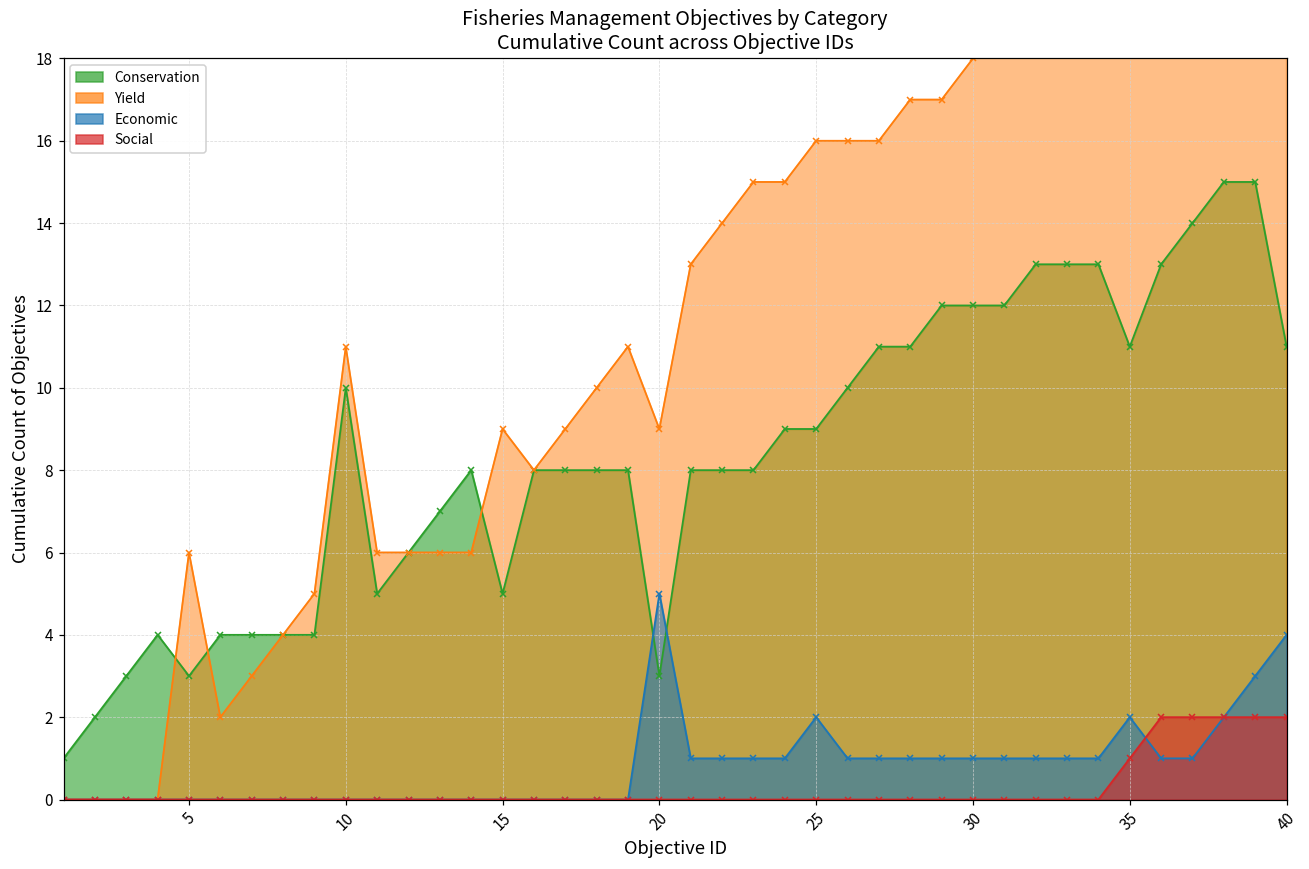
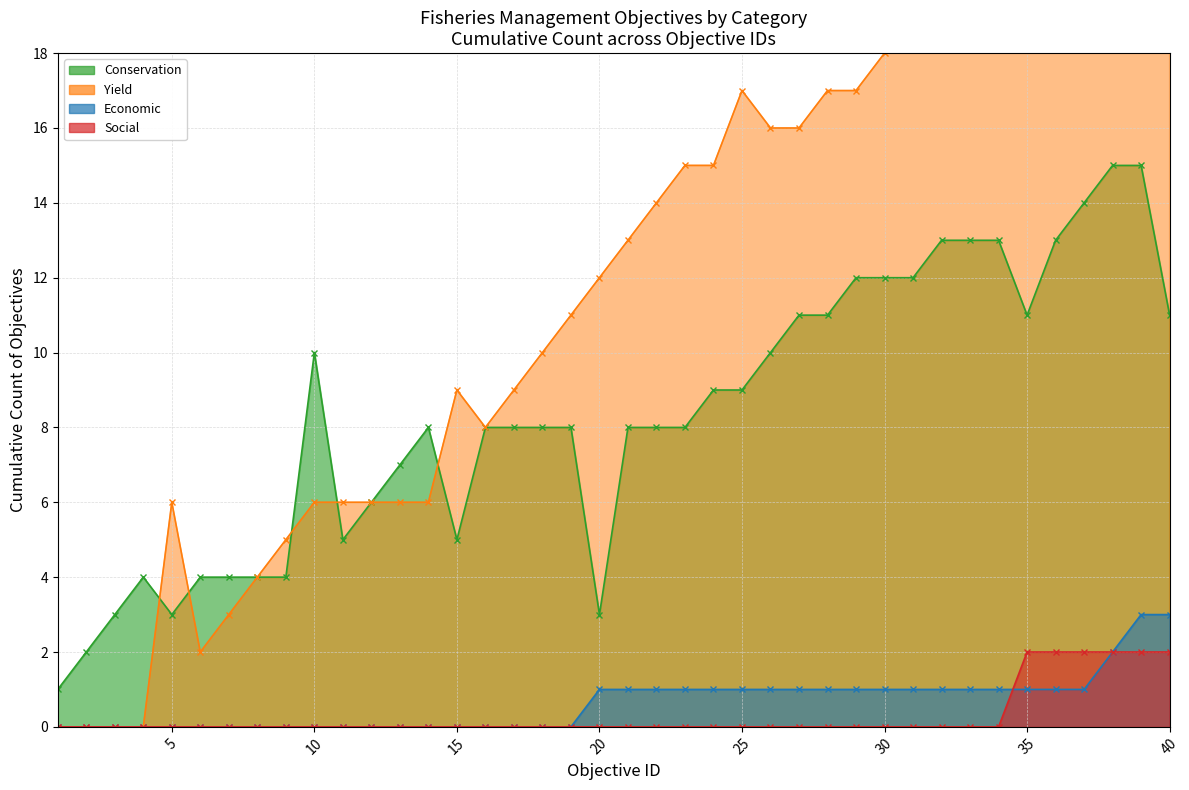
  {
    "Conservation": {
      "5": 3,
      "10": 10,
      "15": 5,
      "20": 3,
      "25": 9,
      "30": 12,
      "35": 11,
      "40": 11
    },
    "Yield": {
      "5": 6,
-     "10": 11,
+     "10": 6,
      "15": 9,
-     "20": 9,
-     "25": 16,
+     "20": 12,
+     "25": 17,
      "30": 18
    },
    "Economic": {
-     "20": 5,
-     "25": 2,
+     "20": 1,
+     "25": 1,
      "30": 1,
-     "35": 2,
-     "40": 4
+     "35": 1,
+     "40": 3
    },
    "Social": {
      "20": 0,
      "25": 0,
      "30": 0,
-     "35": 1,
+     "35": 2,
      "40": 2
    }
  }
